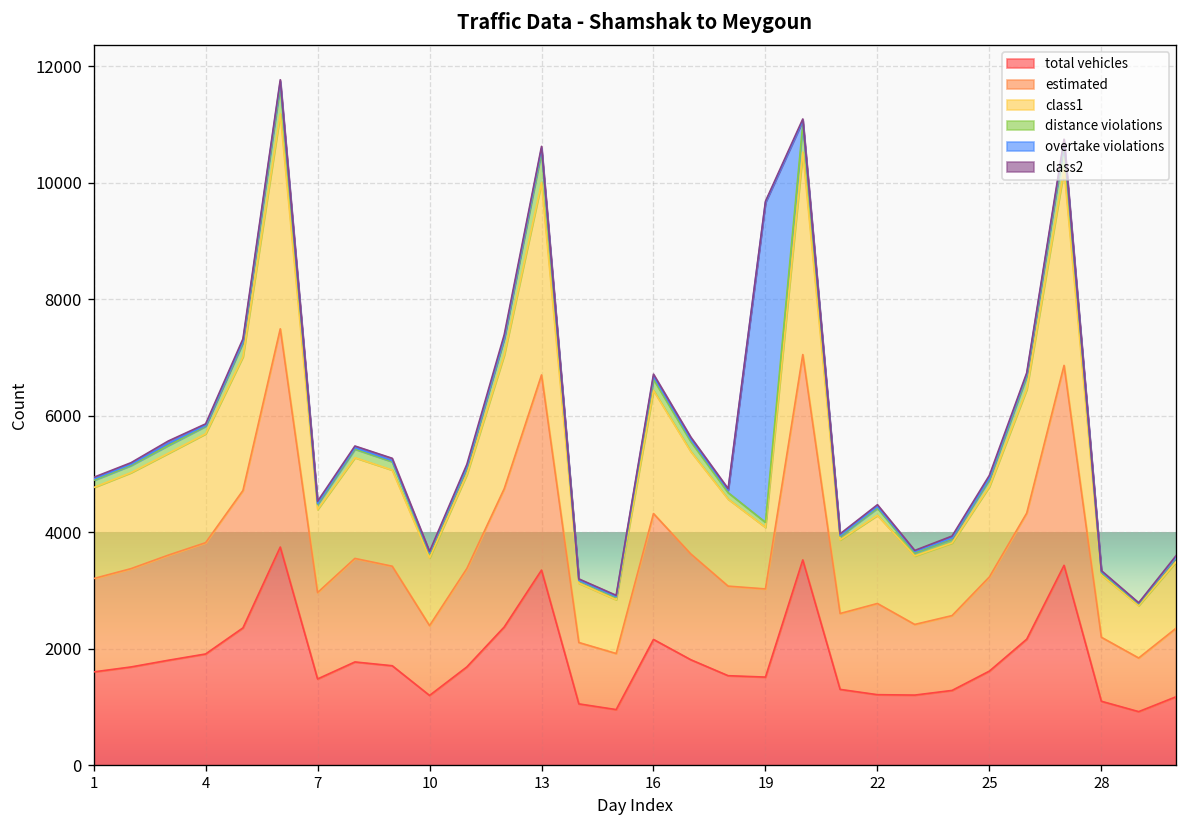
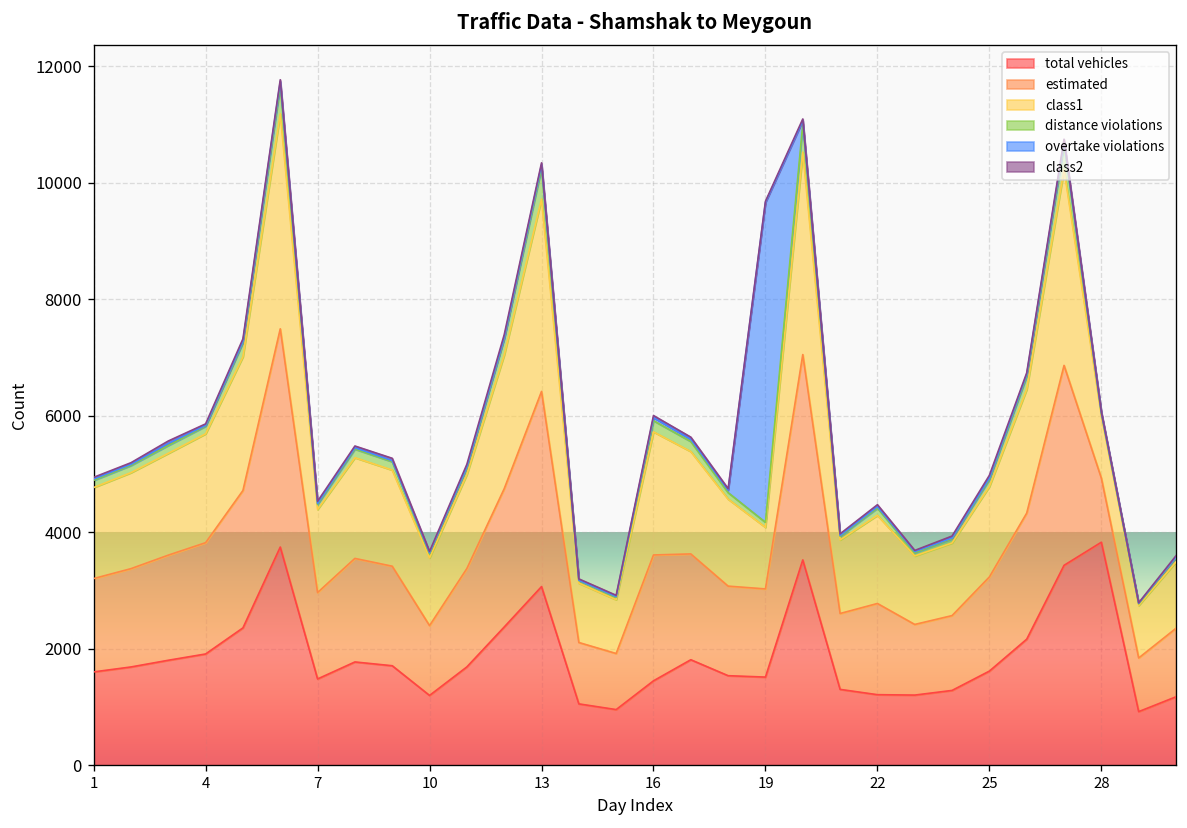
  {
    "total vehicles": {
      "1": 1600,
      "4": 1900,
      "7": 1500,
      "10": 1200,
-     "13": 3400,
-     "16": 2200,
+     "13": 3100,
+     "16": 1500,
      "19": 1500,
      "22": 1200,
      "25": 1600,
-     "28": 1100
+     "28": 3800
    },
    "estimated": {
      "1": 1600,
      "4": 1900,
      "7": 1500,
      "10": 1200,
      "13": 3400,
      "16": 2200,
      "19": 1500,
      "22": 1600,
      "25": 1600,
      "28": 1100
    },
    "class1": {
      "1": 1600,
      "4": 1900,
      "7": 1400,
      "10": 1200,
      "13": 3300,
      "16": 2100,
      "19": 1100,
      "22": 1500,
      "25": 1600
    },
    "distance violations": {
      "13": 500,
      "16": 200,
      "19": 100
    }
  }
